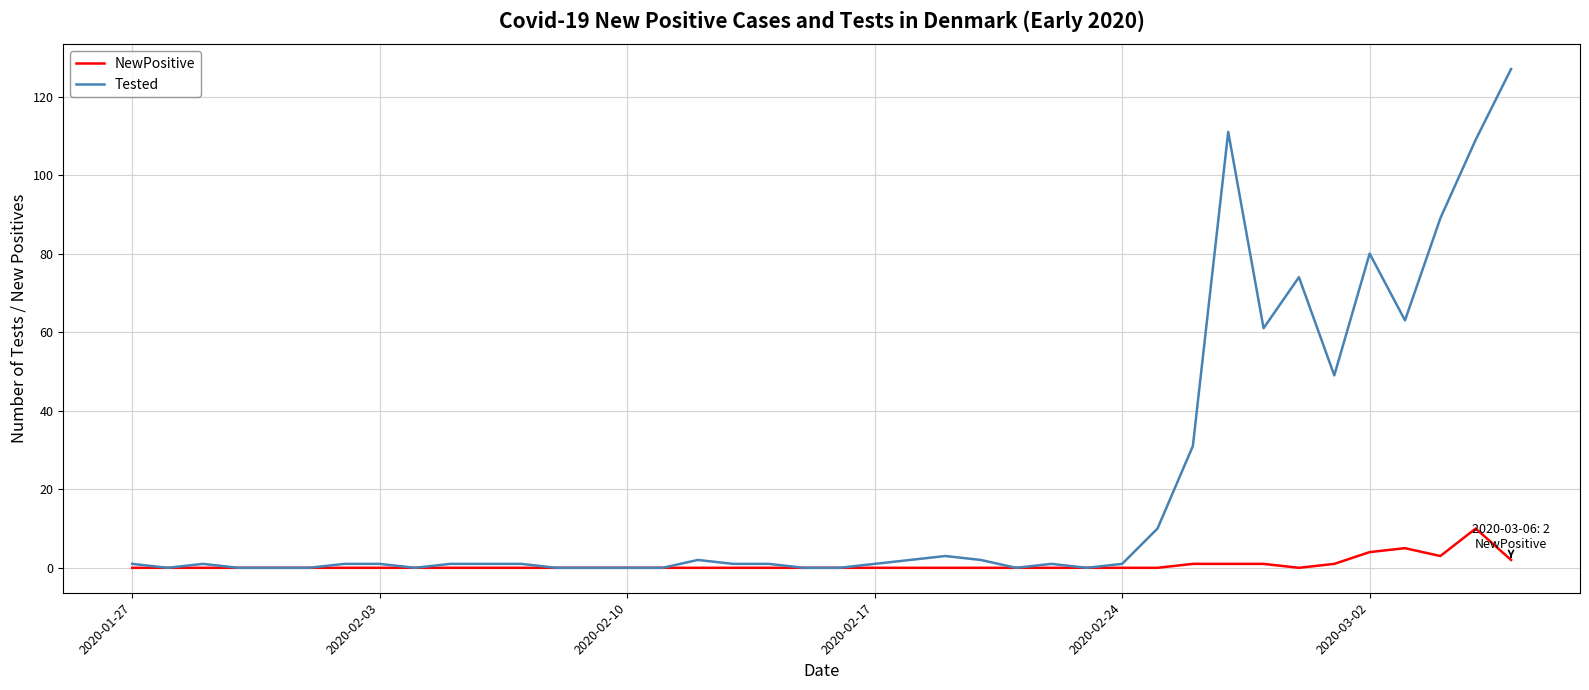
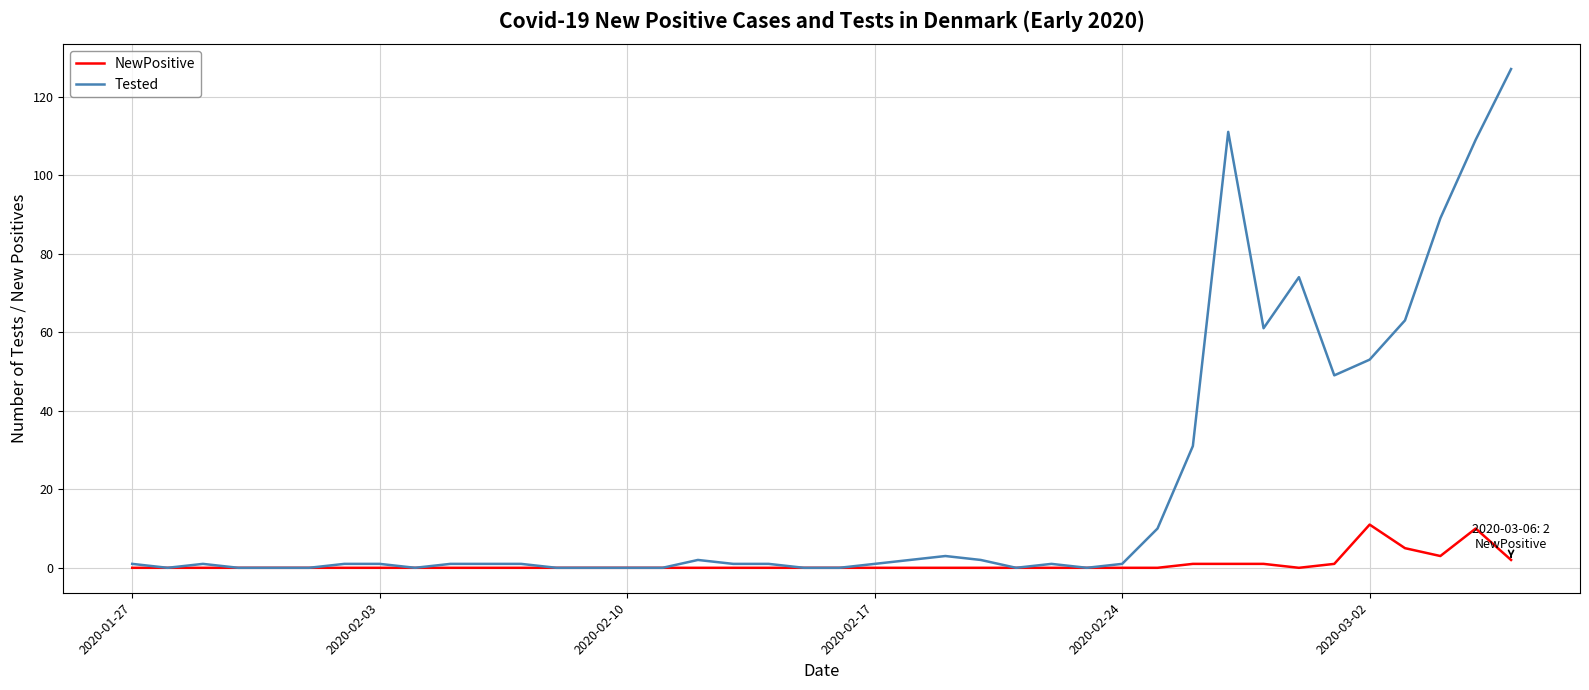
  {
    "NewPositive": {
      "2020-01-27": 0,
      "2020-02-03": 0,
      "2020-02-17": 0,
      "2020-02-24": 0,
-     "2020-03-02": 4
+     "2020-03-02": 11
    },
    "Tested": {
      "2020-01-27": 1,
      "2020-02-03": 1,
      "2020-02-17": 1,
      "2020-02-24": 1,
-     "2020-03-02": 80
+     "2020-03-02": 53
    }
  }
